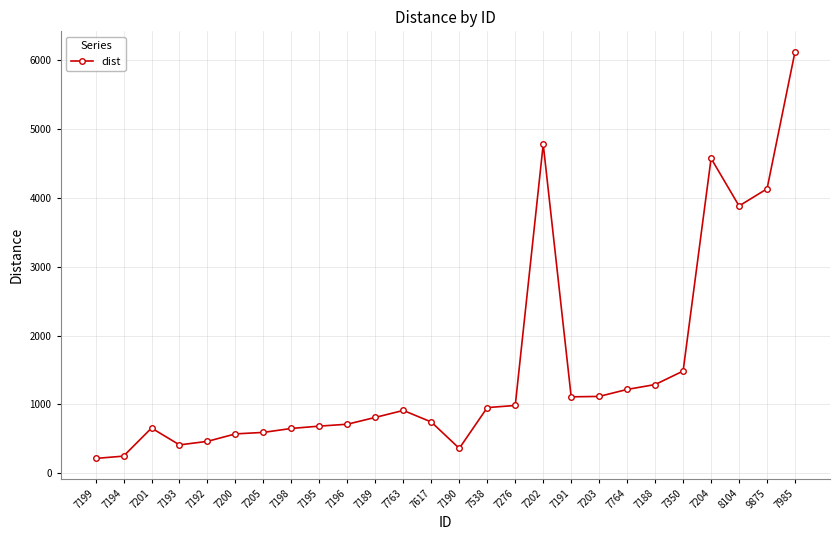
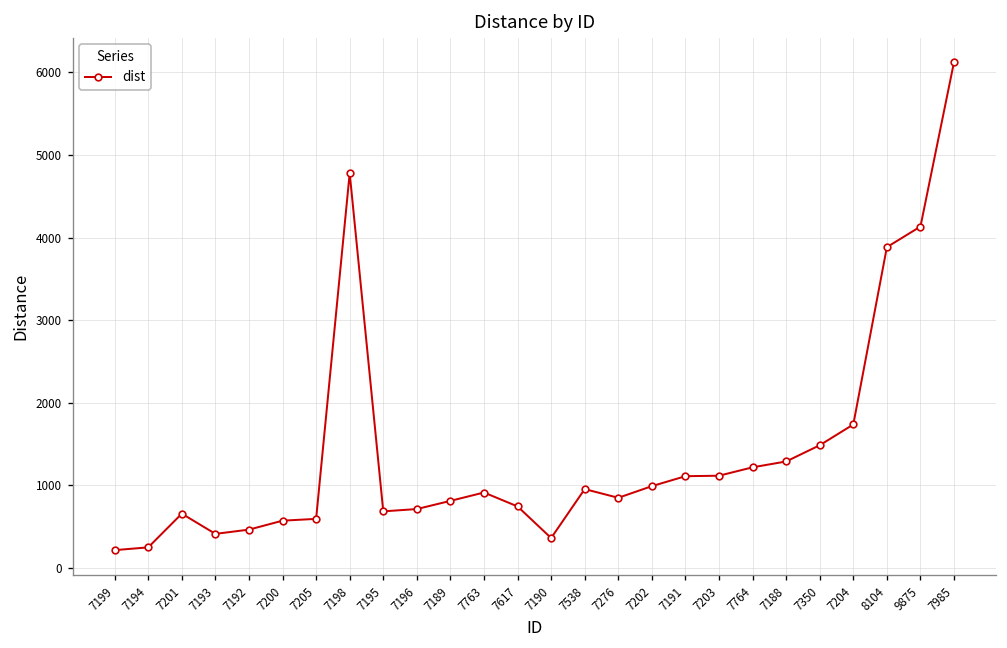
  {
    "7199": 200,
    "7194": 200,
    "7201": 700,
    "7193": 400,
    "7192": 500,
    "7200": 600,
    "7205": 600,
-   "7198": 700,
+   "7198": 4800,
    "7195": 700,
    "7196": 700,
    "7189": 800,
    "7763": 900,
    "7617": 700,
    "7190": 400,
    "7538": 1000,
-   "7276": 1000,
-   "7202": 4800,
+   "7276": 800,
+   "7202": 1000,
    "7191": 1100,
    "7203": 1100,
    "7764": 1200,
    "7188": 1300,
    "7350": 1500,
-   "7204": 4600,
+   "7204": 1700,
    "8104": 3900,
    "9875": 4100,
    "7985": 6100
  }
